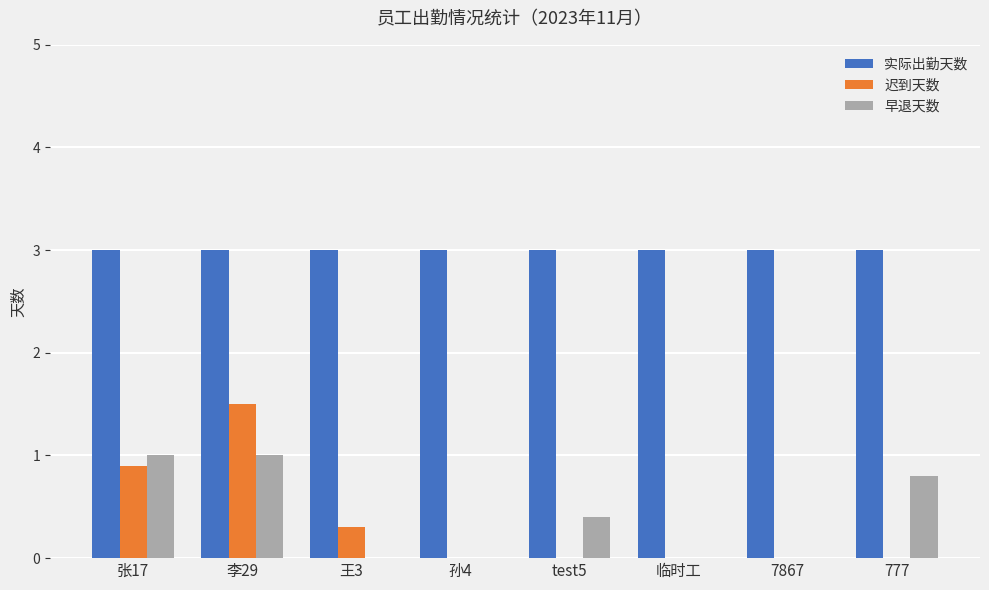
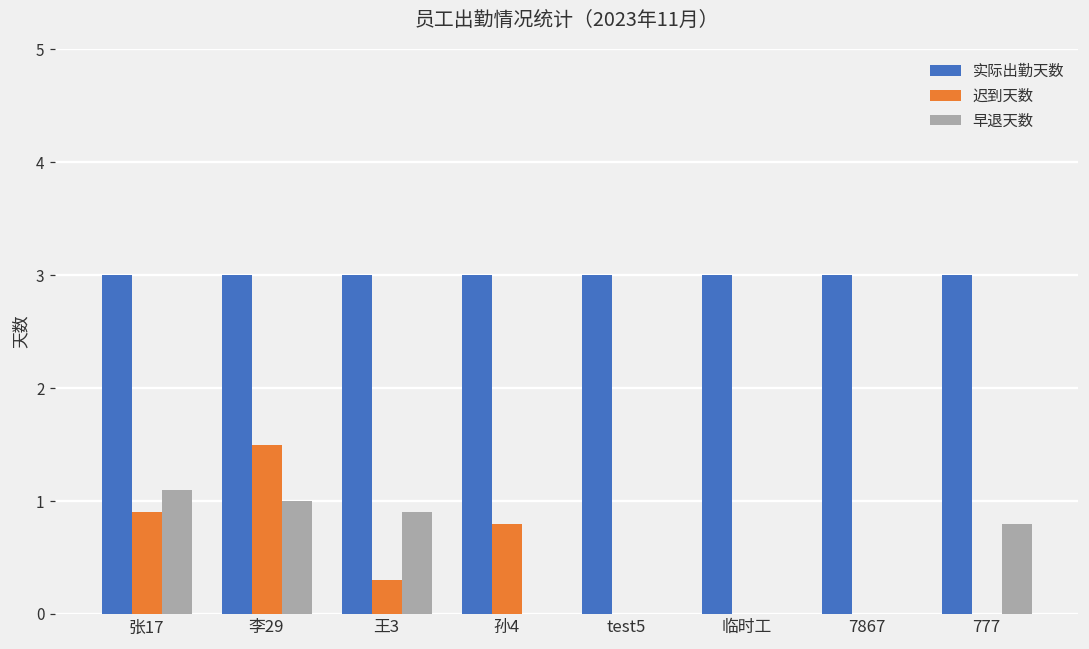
  {
    "实际出勤天数": {
      "张17": 3.0,
      "李29": 3.0,
      "王3": 3.0,
      "孙4": 3.0,
      "test5": 3.0,
      "临时工": 3.0,
      "7867": 3.0,
      "777": 3.0
    },
    "迟到天数": {
      "张17": 0.9,
      "李29": 1.5,
      "王3": 0.3,
-     "孙4": 0.0,
+     "孙4": 0.8,
      "test5": 0.0,
      "临时工": 0.0,
      "7867": 0.0,
      "777": 0.0
    },
    "早退天数": {
-     "张17": 1.0,
+     "张17": 1.1,
      "李29": 1.0,
-     "王3": 0.0,
+     "王3": 0.9,
      "孙4": 0.0,
-     "test5": 0.4,
+     "test5": 0.0,
      "临时工": 0.0,
      "7867": 0.0,
      "777": 0.8
    }
  }
